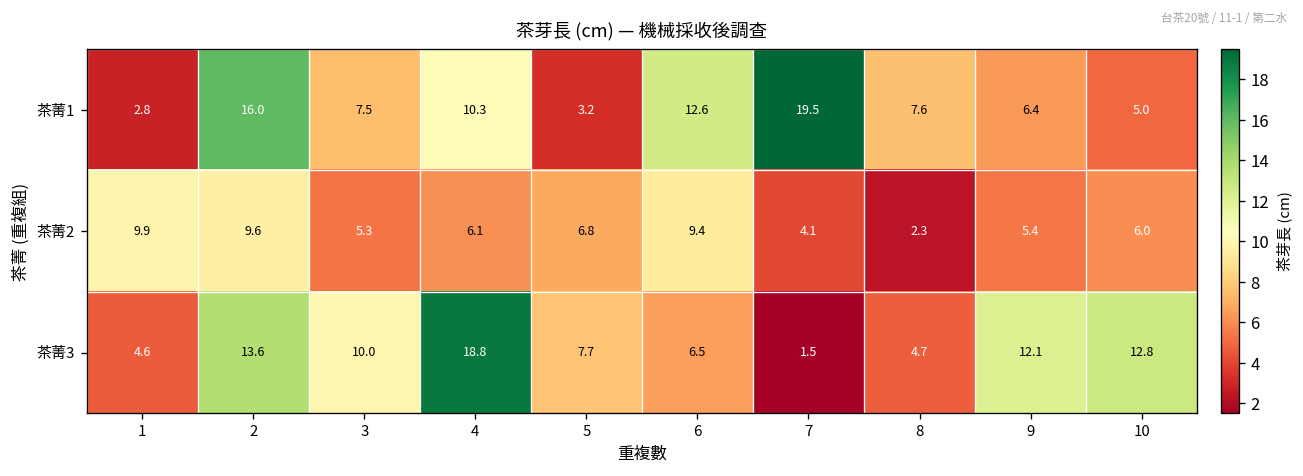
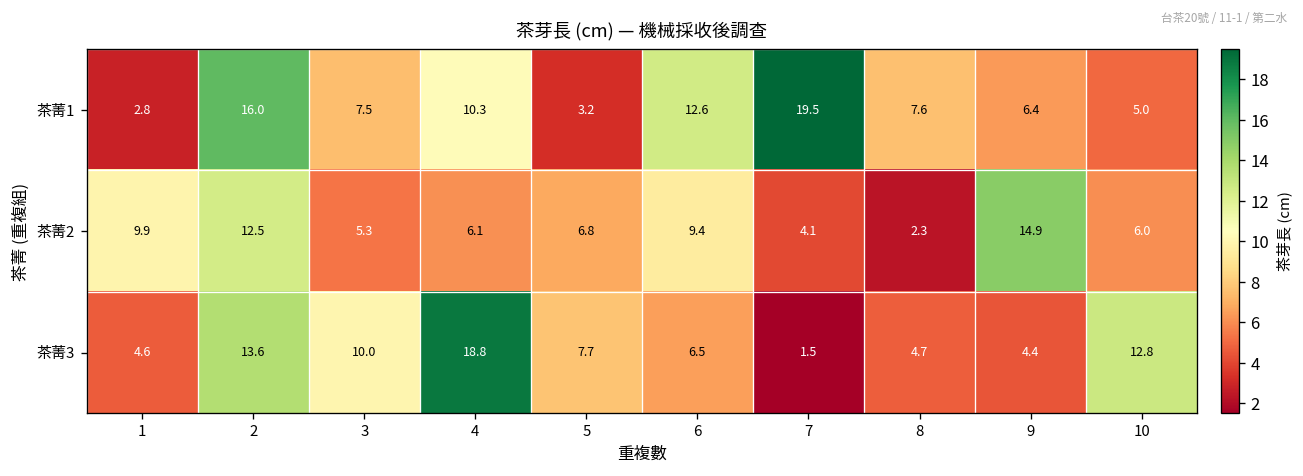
  {
    "茶菁1": {
      "1": 2.8,
      "2": 16.0,
      "3": 7.5,
      "4": 10.3,
      "5": 3.2,
      "6": 12.6,
      "7": 19.5,
      "8": 7.6,
      "9": 6.4,
      "10": 5.0
    },
    "茶菁2": {
      "1": 9.9,
-     "2": 9.6,
+     "2": 12.5,
      "3": 5.3,
      "4": 6.1,
      "5": 6.8,
      "6": 9.4,
      "7": 4.1,
      "8": 2.3,
-     "9": 5.4,
+     "9": 14.9,
      "10": 6.0
    },
    "茶菁3": {
      "1": 4.6,
      "2": 13.6,
      "3": 10.0,
      "4": 18.8,
      "5": 7.7,
      "6": 6.5,
      "7": 1.5,
      "8": 4.7,
-     "9": 12.1,
+     "9": 4.4,
      "10": 12.8
    }
  }
